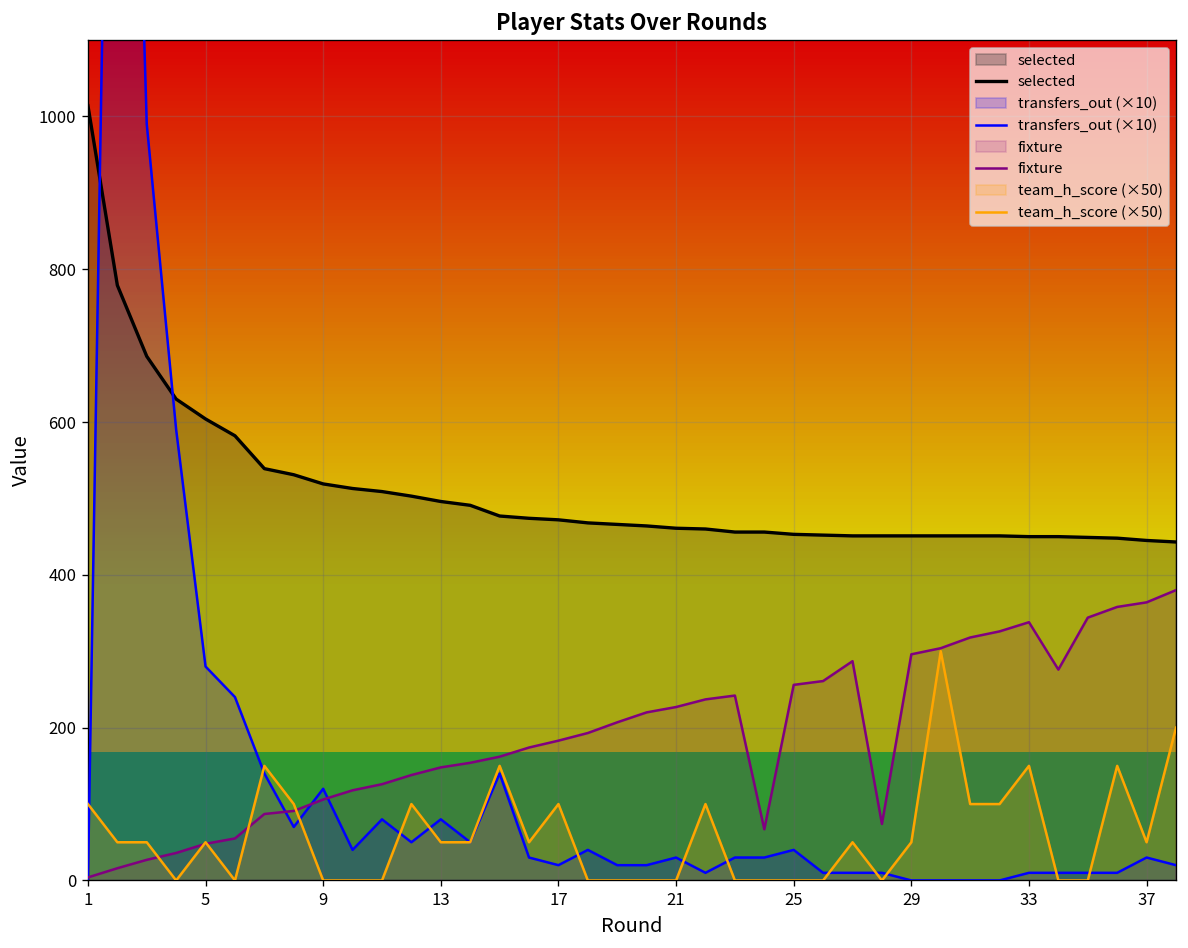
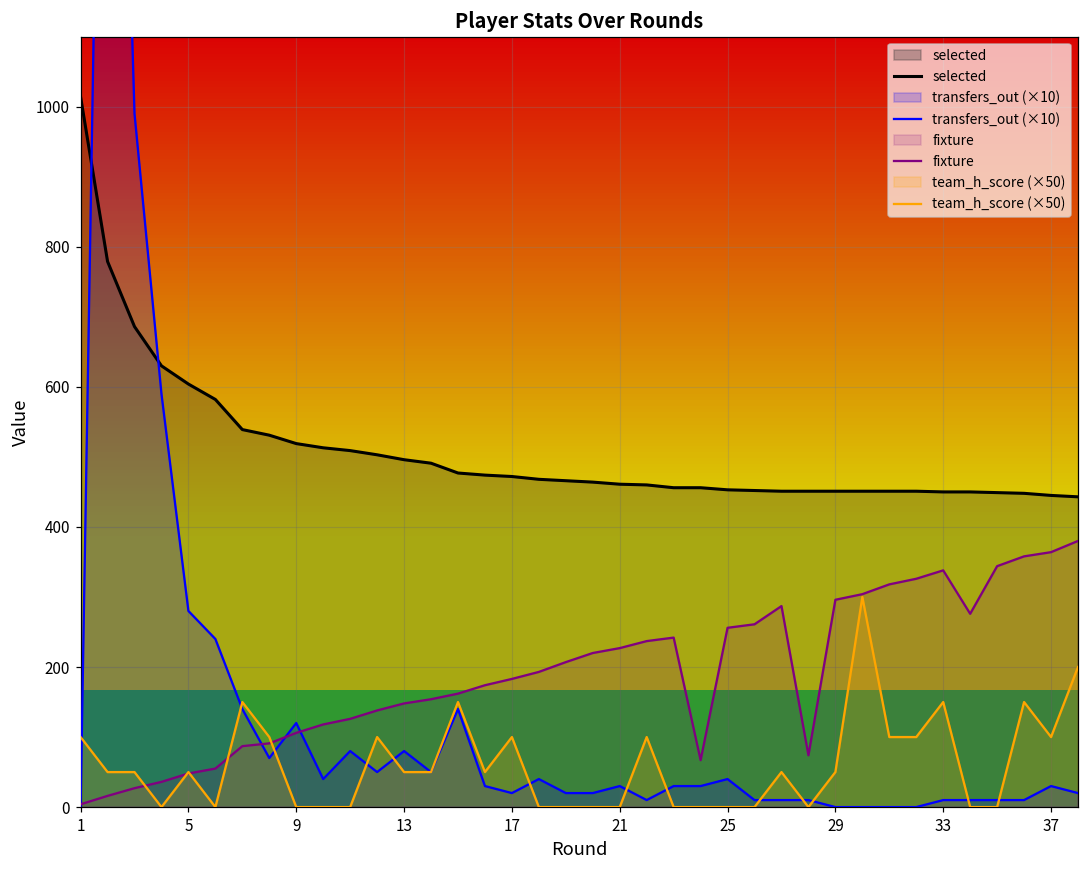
  {
    "team_h_score (×50)": {
      "1": 100,
      "9": 0,
      "13": 50,
      "17": 100,
      "21": 0,
      "25": 0,
      "29": 50,
      "33": 150,
-     "37": 50
+     "37": 100
    }
  }
